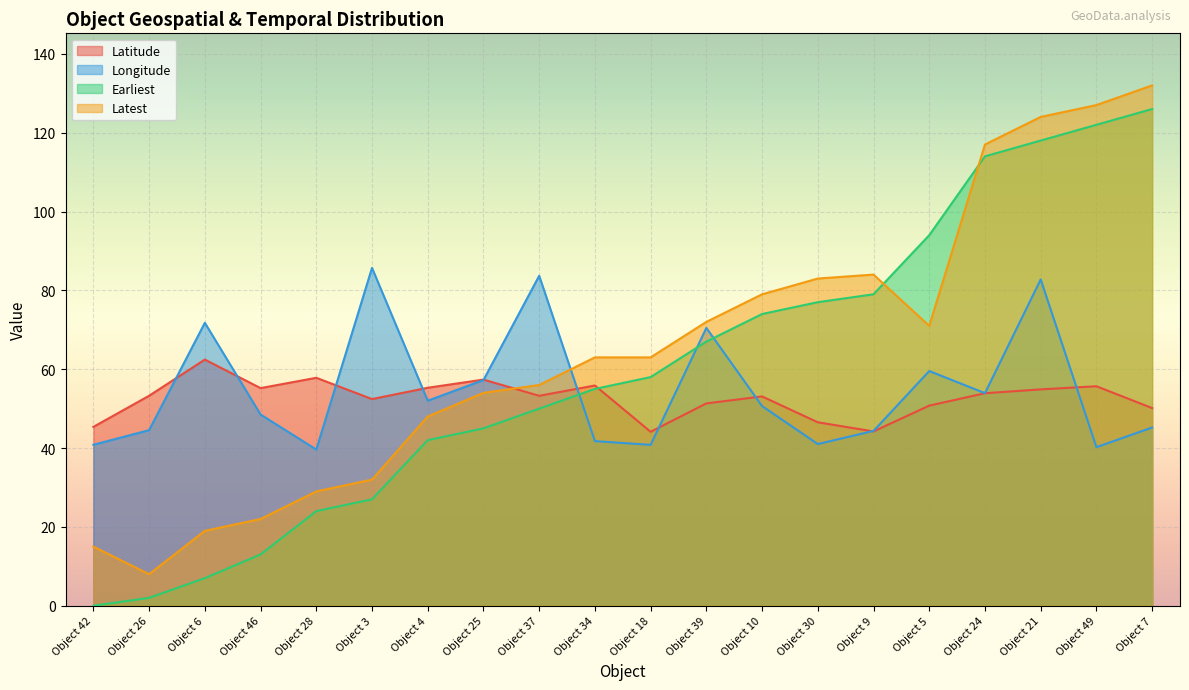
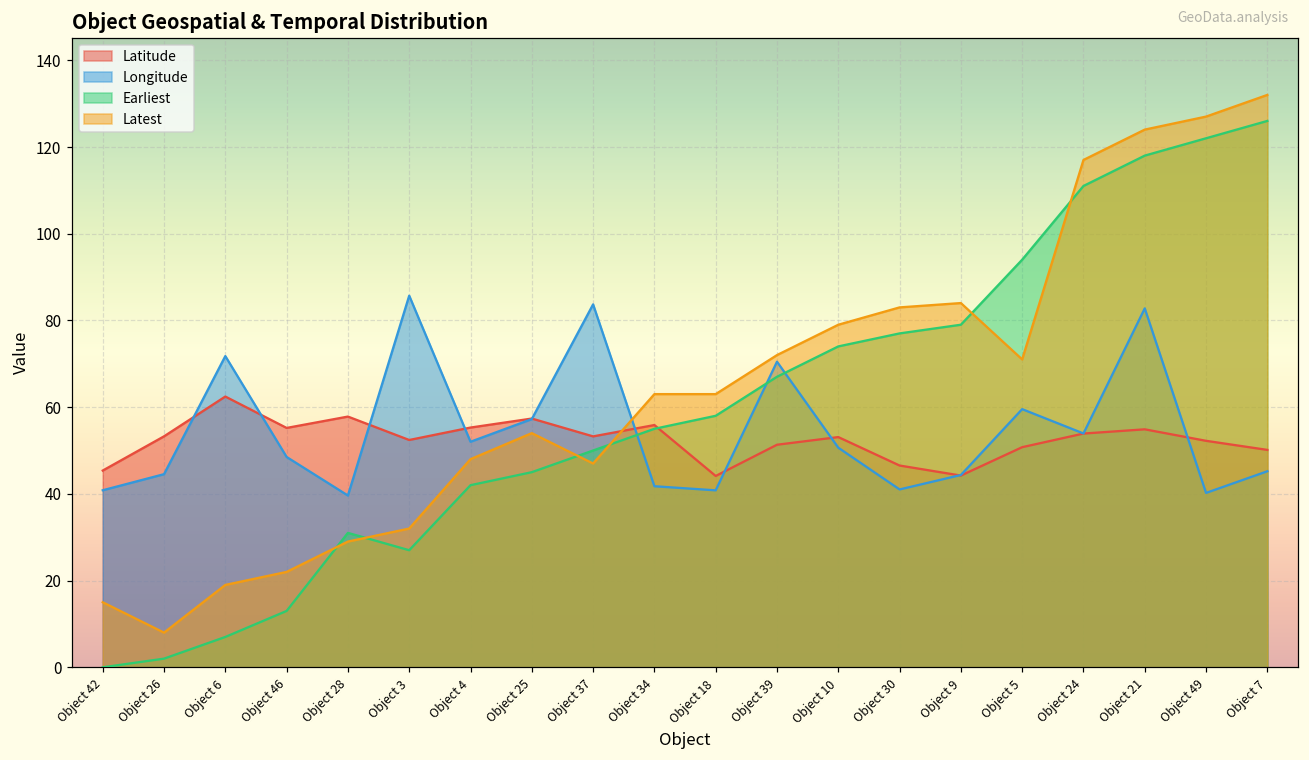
  {
    "Latitude": {
      "Object 42": 45,
      "Object 26": 53,
      "Object 6": 62,
      "Object 46": 55,
      "Object 28": 58,
      "Object 3": 52,
      "Object 4": 55,
      "Object 37": 53,
      "Object 34": 56,
      "Object 18": 44,
      "Object 39": 51,
      "Object 10": 53,
      "Object 30": 47,
      "Object 5": 51,
      "Object 21": 55,
-     "Object 49": 56,
+     "Object 49": 52,
      "Object 7": 50
    },
    "Longitude": {
      "Object 42": 41,
      "Object 26": 45,
      "Object 6": 72,
      "Object 46": 49,
      "Object 28": 40,
      "Object 3": 86,
      "Object 4": 52,
      "Object 37": 84,
      "Object 34": 42,
      "Object 18": 41,
      "Object 39": 70,
      "Object 10": 51,
      "Object 30": 41,
      "Object 5": 60,
      "Object 21": 83,
      "Object 49": 40,
      "Object 7": 45
    },
    "Earliest": {
      "Object 42": 0,
      "Object 26": 2,
      "Object 6": 7,
      "Object 46": 13,
-     "Object 28": 24,
+     "Object 28": 31,
      "Object 3": 27,
      "Object 4": 42,
      "Object 25": 45,
      "Object 37": 50,
      "Object 34": 55,
      "Object 18": 58,
      "Object 39": 67,
      "Object 10": 74,
      "Object 30": 77,
      "Object 9": 79,
      "Object 5": 94,
-     "Object 24": 114,
+     "Object 24": 111,
      "Object 21": 118,
      "Object 49": 122,
      "Object 7": 126
    },
    "Latest": {
      "Object 42": 15,
      "Object 26": 8,
      "Object 6": 19,
      "Object 46": 22,
      "Object 28": 29,
      "Object 3": 32,
      "Object 4": 48,
      "Object 25": 54,
-     "Object 37": 56,
+     "Object 37": 47,
      "Object 34": 63,
      "Object 18": 63,
      "Object 39": 72,
      "Object 10": 79,
      "Object 30": 83,
      "Object 9": 84,
      "Object 5": 71,
      "Object 24": 117,
      "Object 21": 124,
      "Object 49": 127,
      "Object 7": 132
    }
  }
